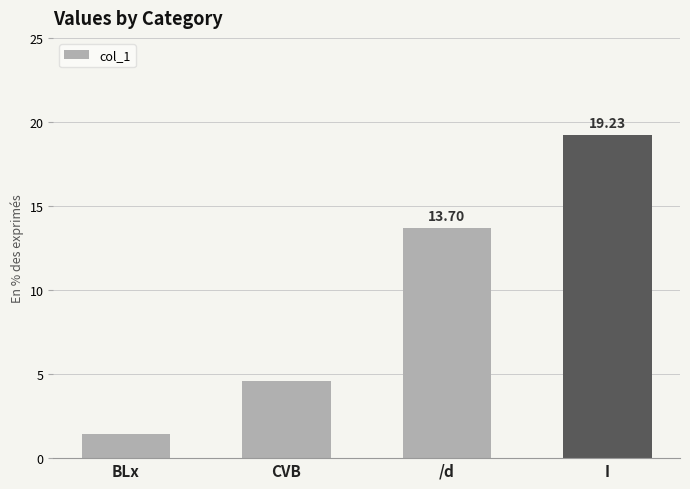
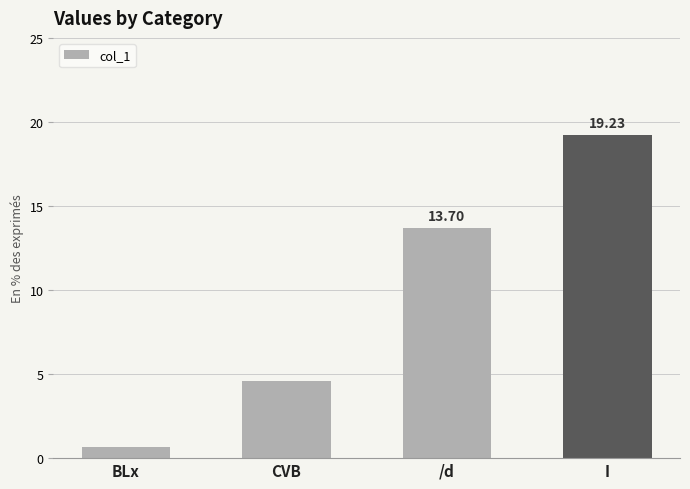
  {
-   "BLx": 1.5,
+   "BLx": 0.6,
    "CVB": 4.6
  }
